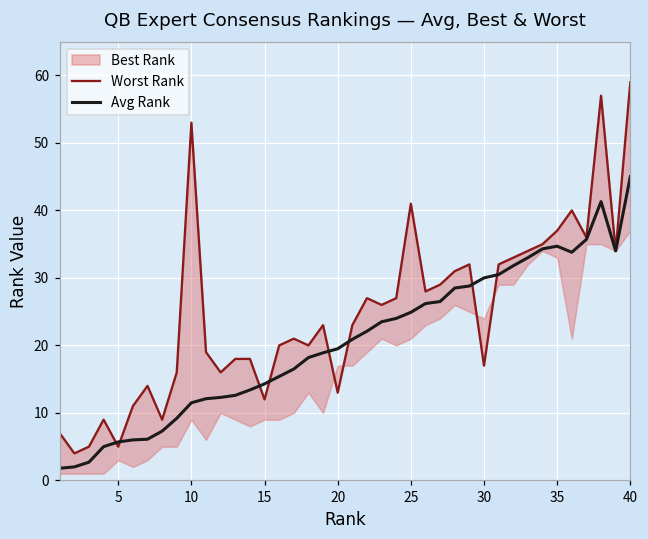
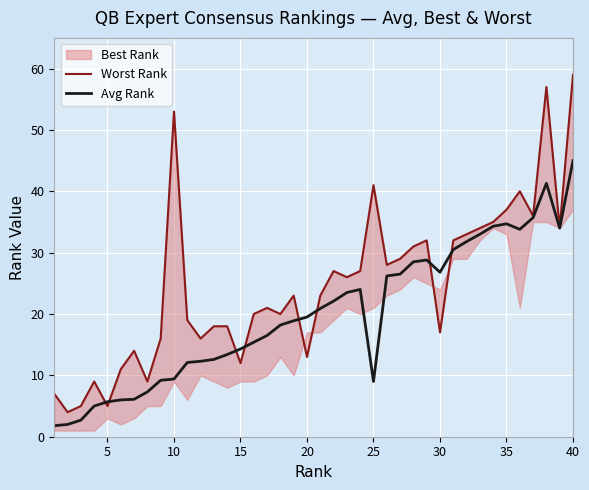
  {
    "Worst Rank": {
      "20": 13,
      "30": 17
    },
    "Avg Rank": {
      "5": 6,
-     "10": 12,
+     "10": 9,
      "15": 14,
      "20": 20,
-     "25": 25,
-     "30": 30,
+     "25": 9,
+     "30": 27,
      "35": 35,
      "40": 45
    }
  }
